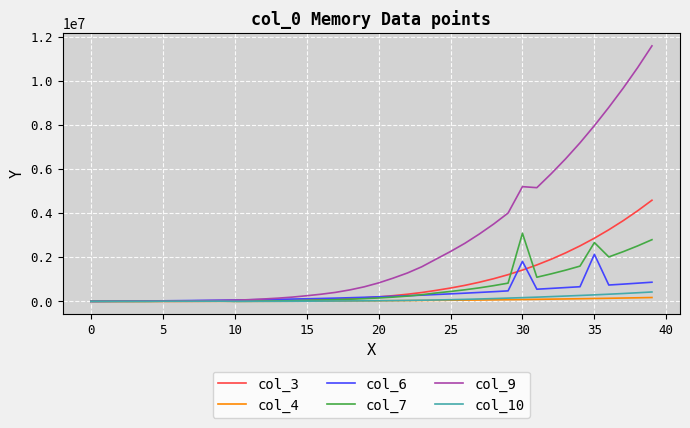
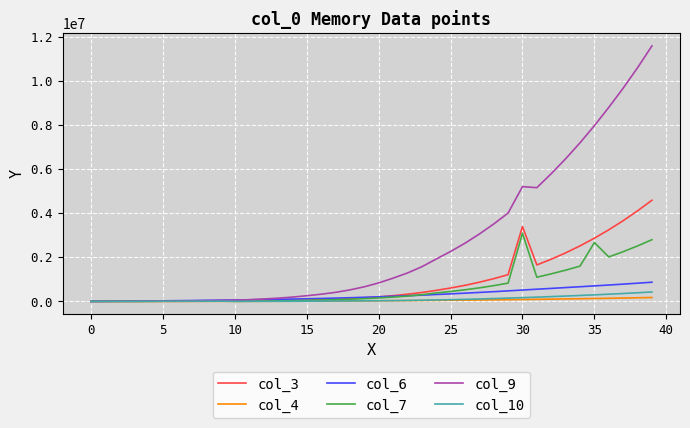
  {
    "col_3": {
      "25": 600000,
-     "30": 1400000,
+     "30": 3400000,
      "35": 2900000
    },
    "col_4": {
      "35": 100000
    },
    "col_6": {
-     "30": 1800000,
-     "35": 2100000
+     "30": 500000,
+     "35": 700000
    },
    "col_7": {
      "30": 3100000,
      "35": 2700000
    },
    "col_9": {
      "15": 300000,
      "20": 800000,
      "25": 2300000,
      "30": 5200000,
      "35": 8000000
    },
    "col_10": {
      "35": 300000
    }
  }
